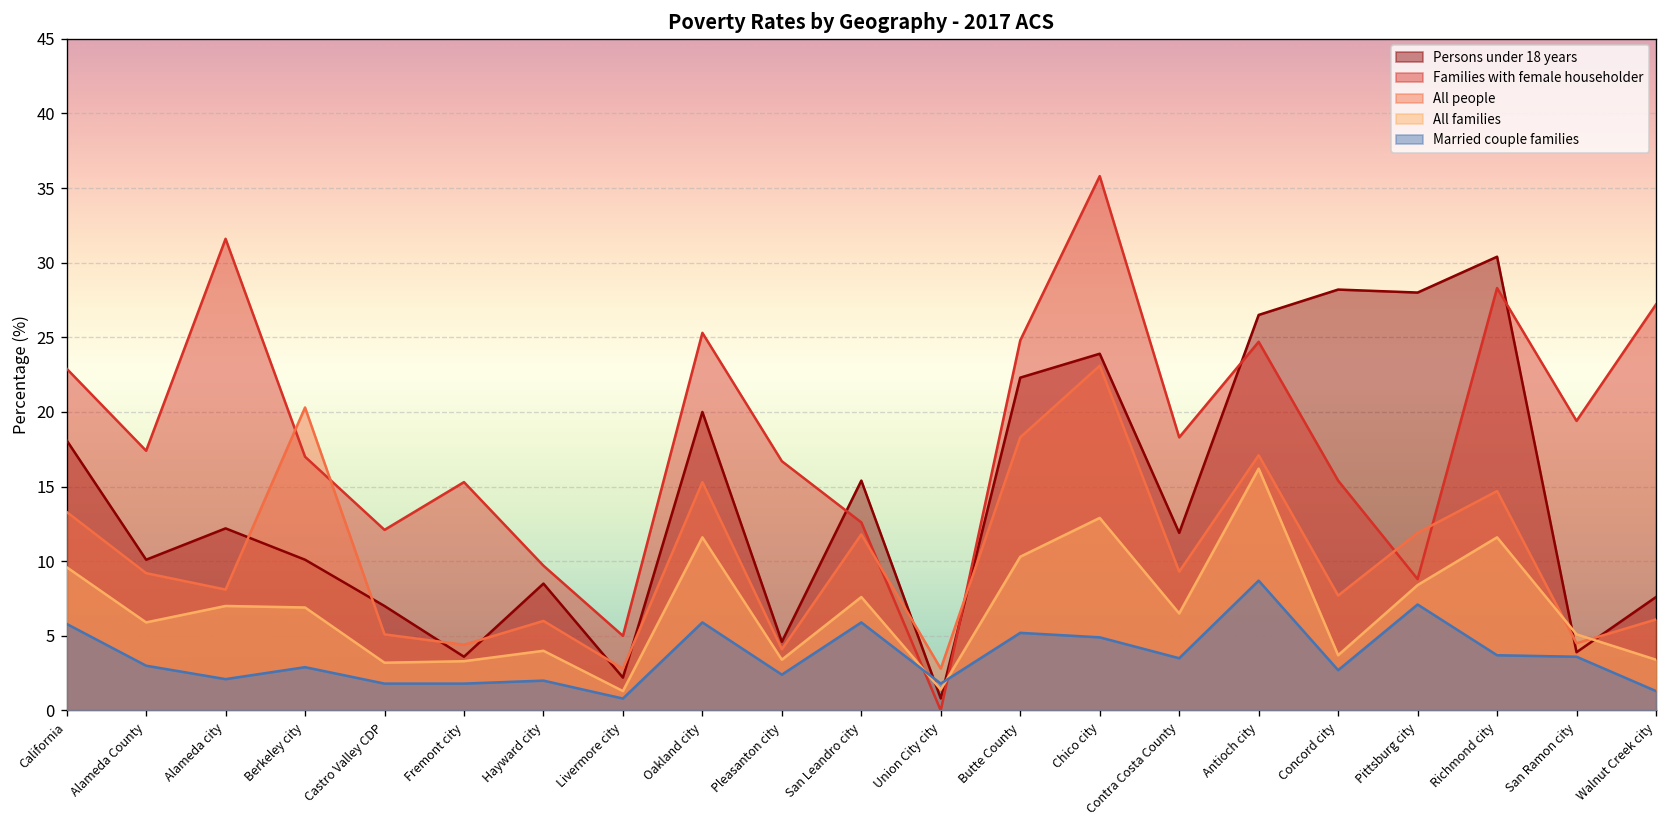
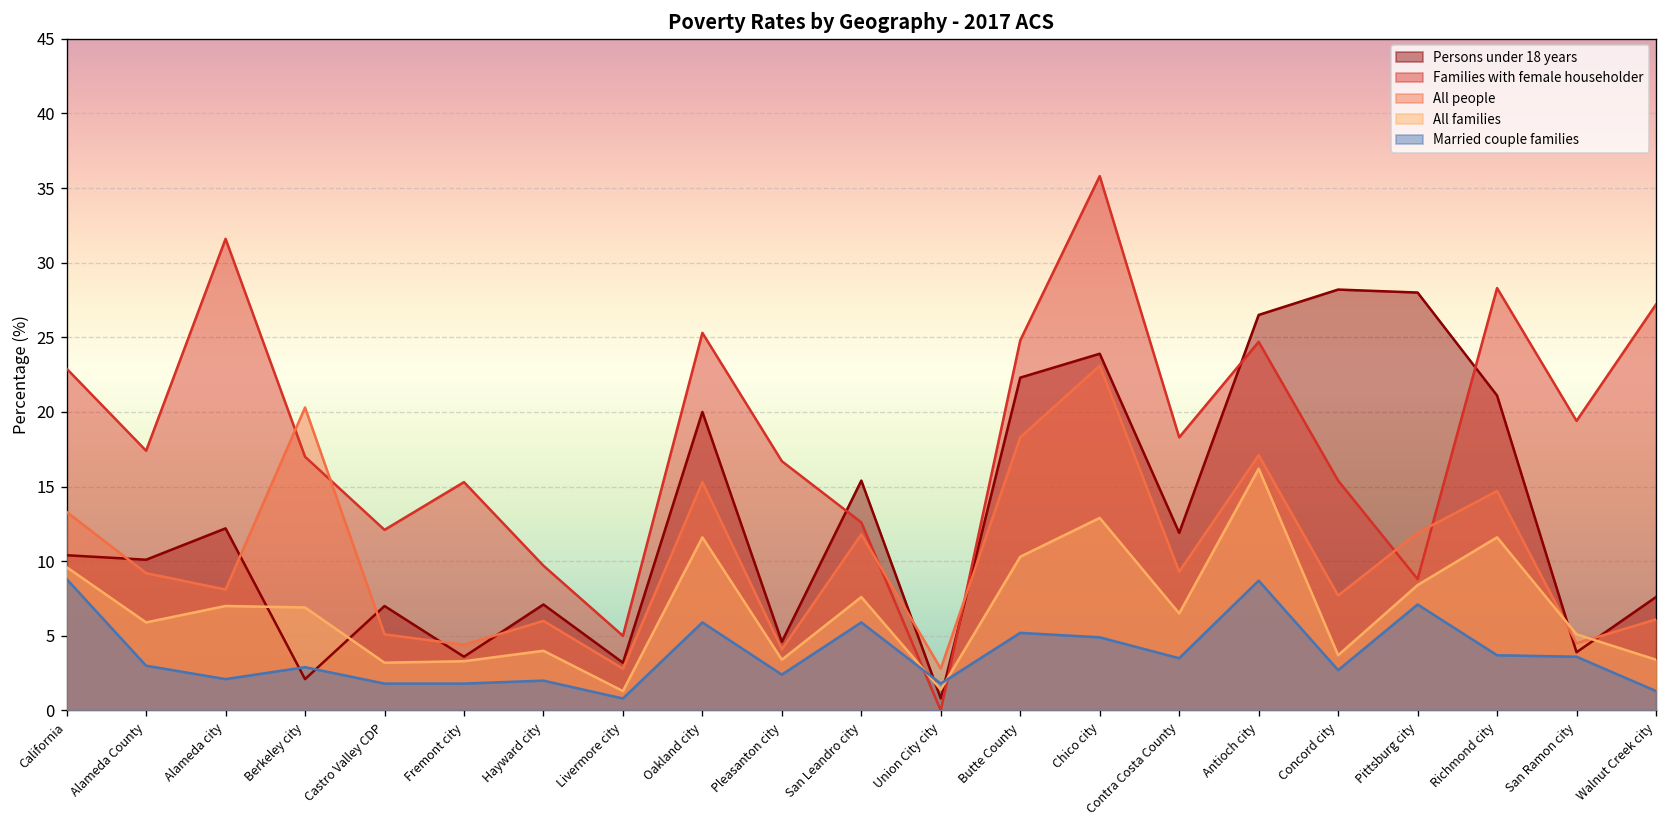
  {
    "Persons under 18 years": {
-     "California": 18.1,
+     "California": 10.4,
      "Alameda County": 10.1,
      "Alameda city": 12.2,
-     "Berkeley city": 10.1,
+     "Berkeley city": 2.1,
      "Castro Valley CDP": 7.0,
      "Fremont city": 3.6,
-     "Hayward city": 8.5,
-     "Livermore city": 2.2,
+     "Hayward city": 7.1,
+     "Livermore city": 3.2,
      "Oakland city": 20.0,
      "Pleasanton city": 4.6,
      "San Leandro city": 15.4,
      "Union City city": 0.8,
      "Butte County": 22.3,
      "Chico city": 23.9,
      "Contra Costa County": 11.9,
      "Antioch city": 26.5,
      "Concord city": 28.2,
      "Pittsburg city": 28.0,
-     "Richmond city": 30.4,
+     "Richmond city": 21.1,
      "San Ramon city": 3.9,
      "Walnut Creek city": 7.6
    },
    "Married couple families": {
-     "California": 5.8,
+     "California": 8.8,
      "Alameda County": 3.0,
      "Alameda city": 2.1,
      "Berkeley city": 2.9,
      "Castro Valley CDP": 1.8,
      "Fremont city": 1.8,
      "Hayward city": 2.0,
      "Livermore city": 0.8,
      "Oakland city": 5.9,
      "Pleasanton city": 2.4,
      "San Leandro city": 5.9,
      "Union City city": 1.8,
      "Butte County": 5.2,
      "Chico city": 4.9,
      "Contra Costa County": 3.5,
      "Antioch city": 8.7,
      "Concord city": 2.7,
      "Pittsburg city": 7.1,
      "Richmond city": 3.7,
      "San Ramon city": 3.6,
      "Walnut Creek city": 1.3
    }
  }
